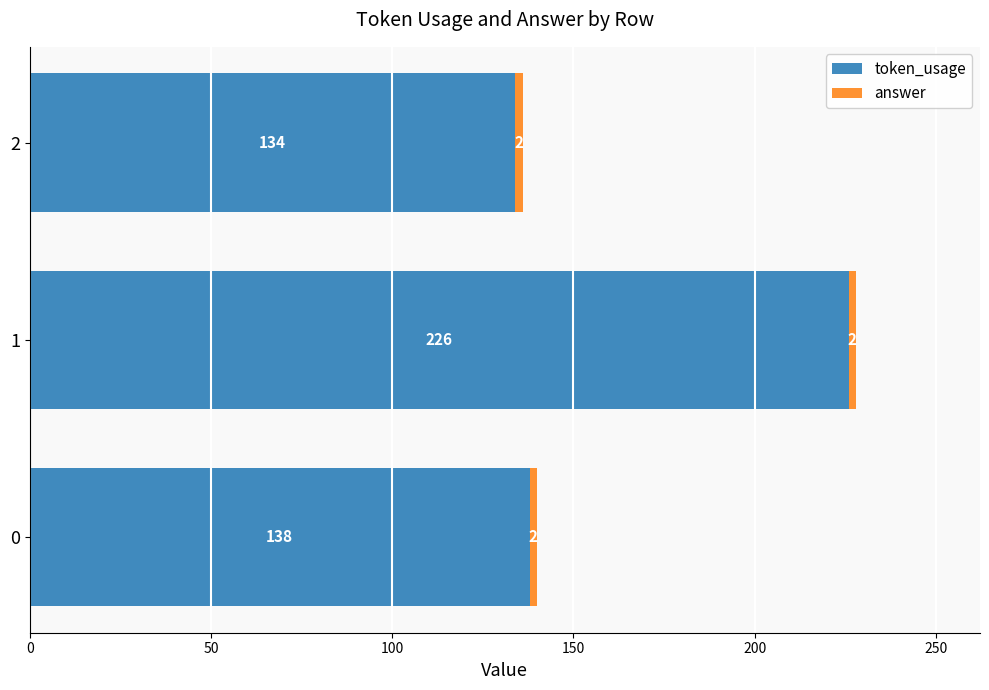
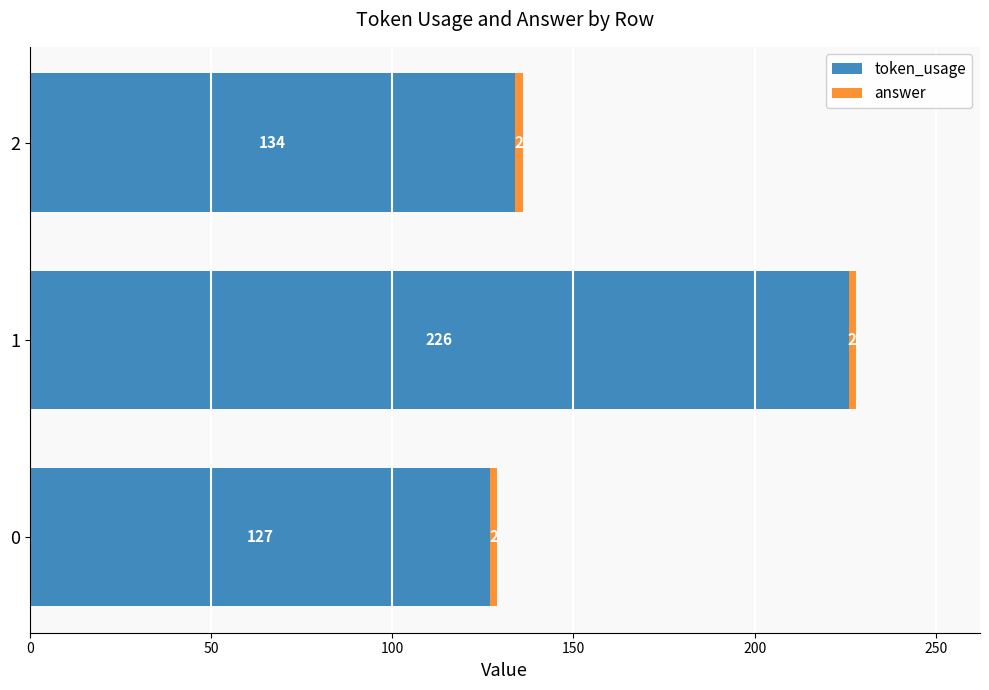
  {
    "token_usage": {
      "2": 134,
      "1": 226,
-     "0": 138
+     "0": 127
    },
    "answer": {
      "2": 2,
      "1": 2,
      "0": 2
    }
  }
